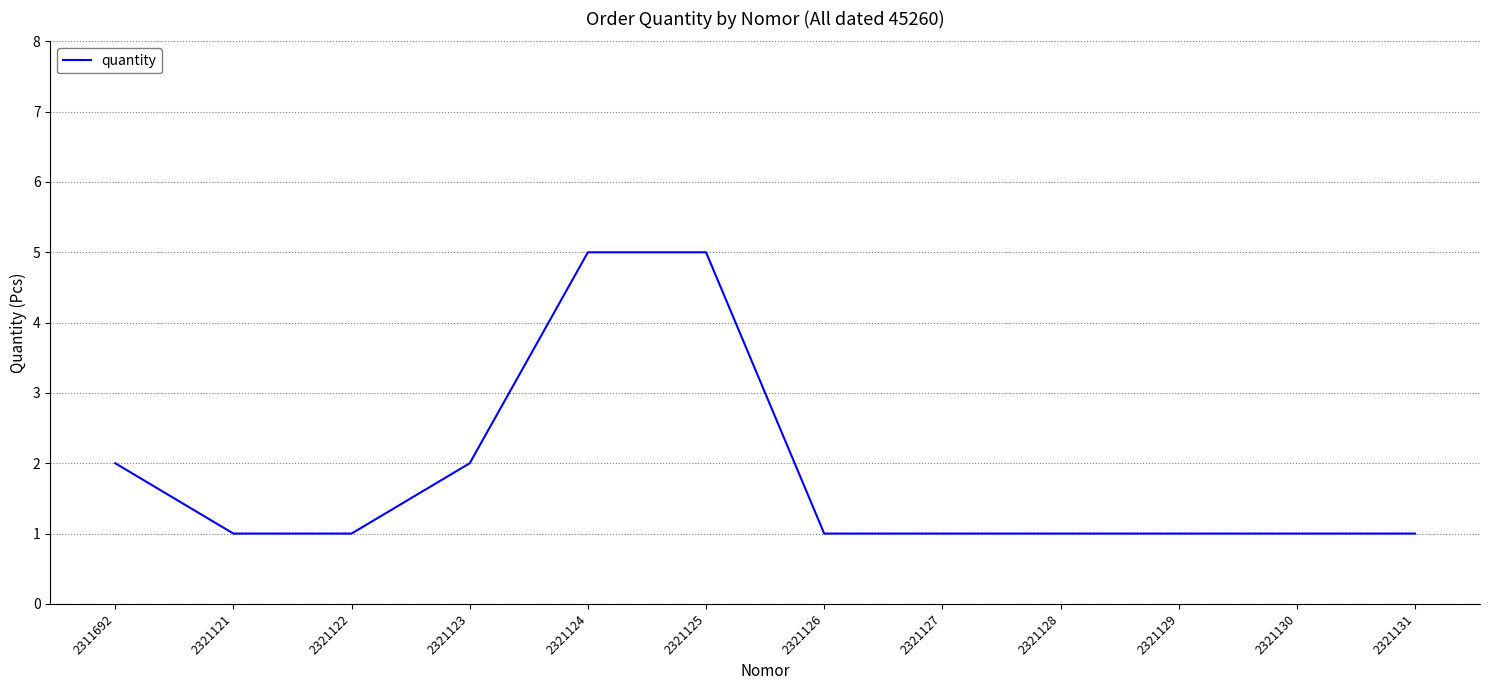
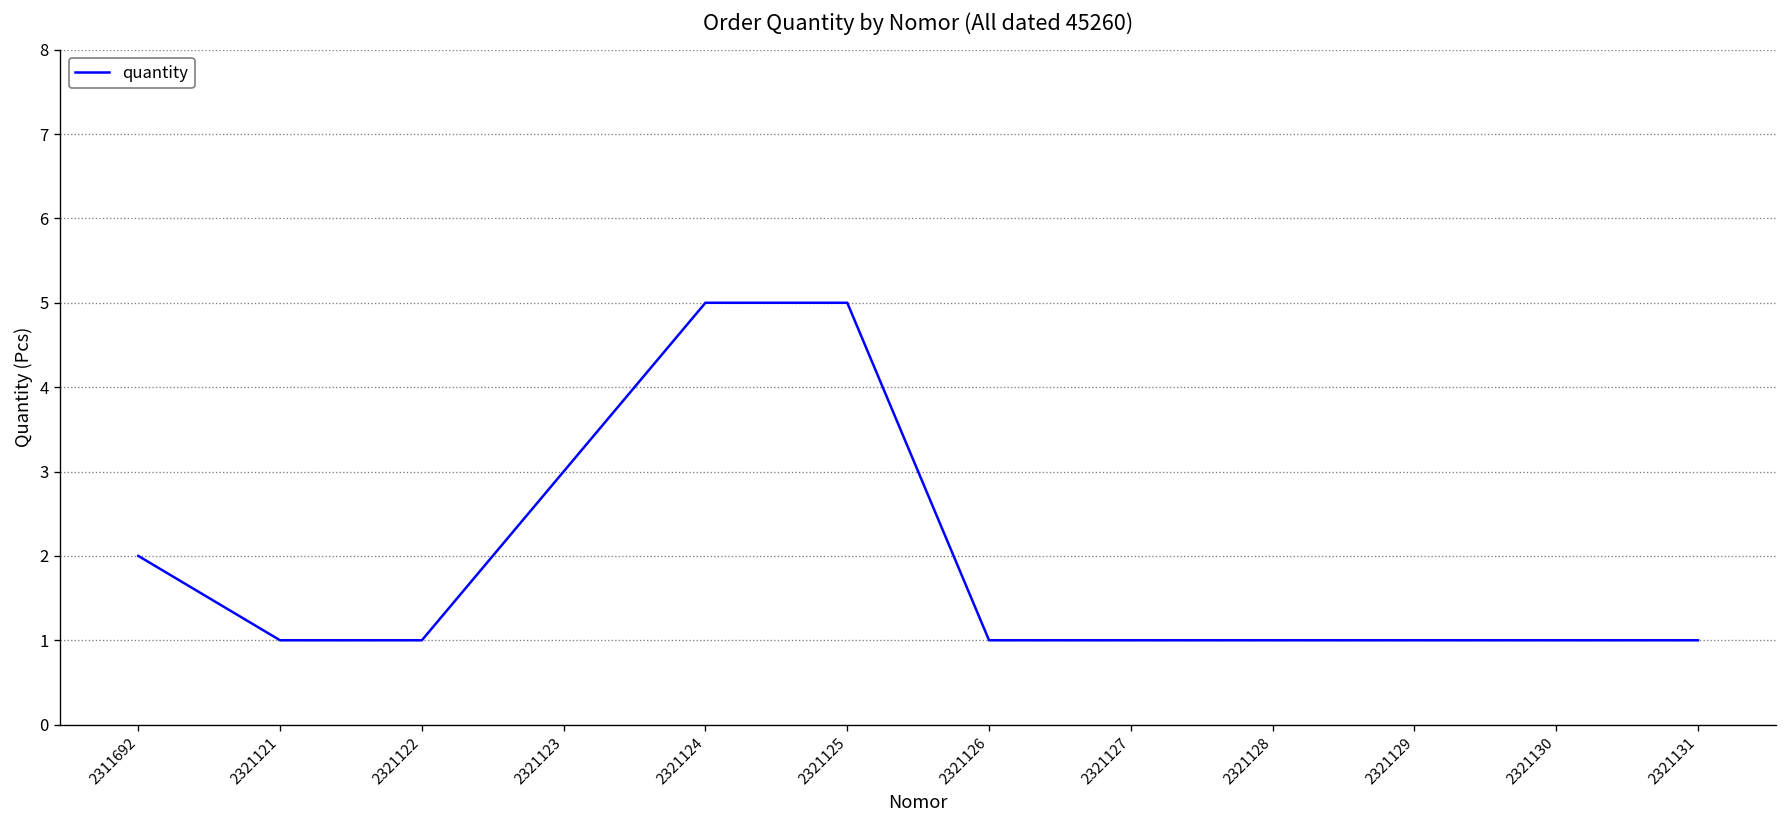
  {
    "2311692": 2,
    "2321121": 1,
    "2321122": 1,
-   "2321123": 2,
+   "2321123": 3,
    "2321124": 5,
    "2321125": 5,
    "2321126": 1,
    "2321127": 1,
    "2321128": 1,
    "2321129": 1,
    "2321130": 1,
    "2321131": 1
  }
